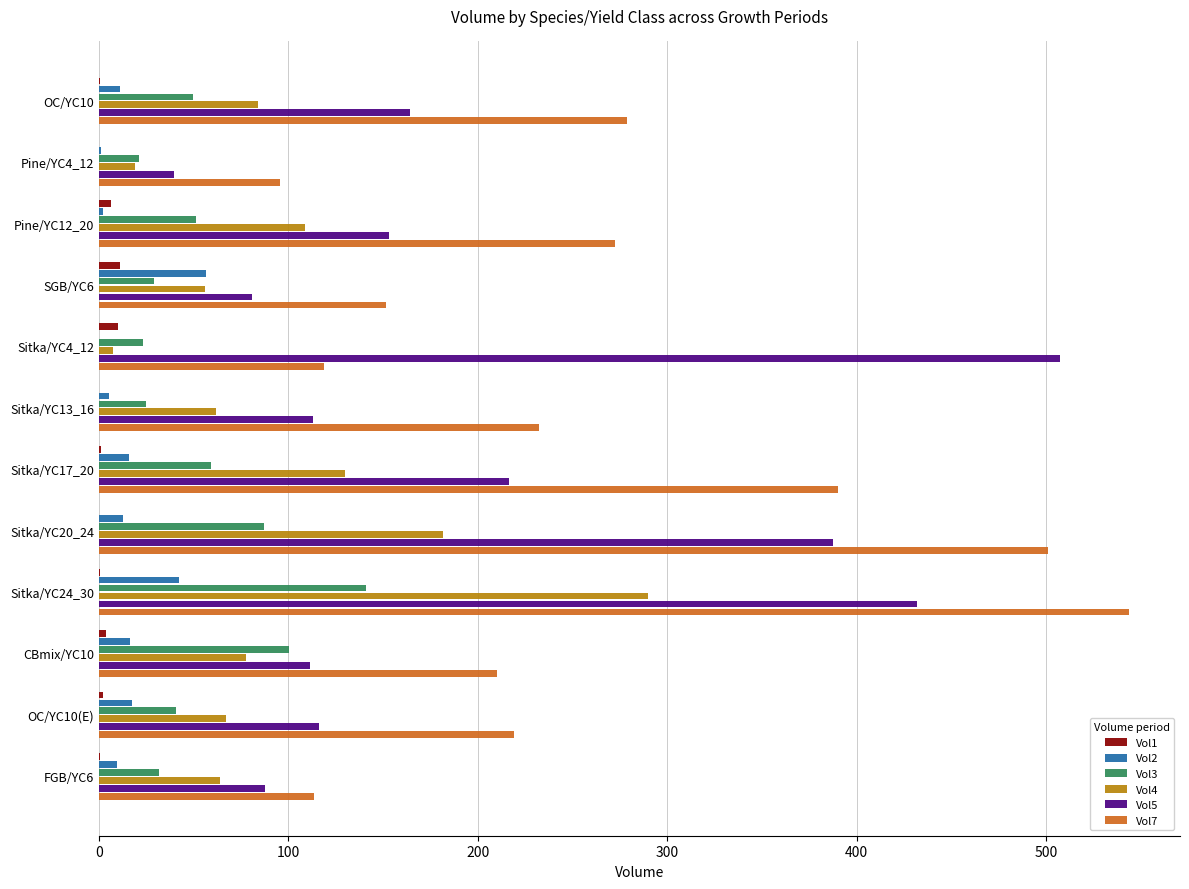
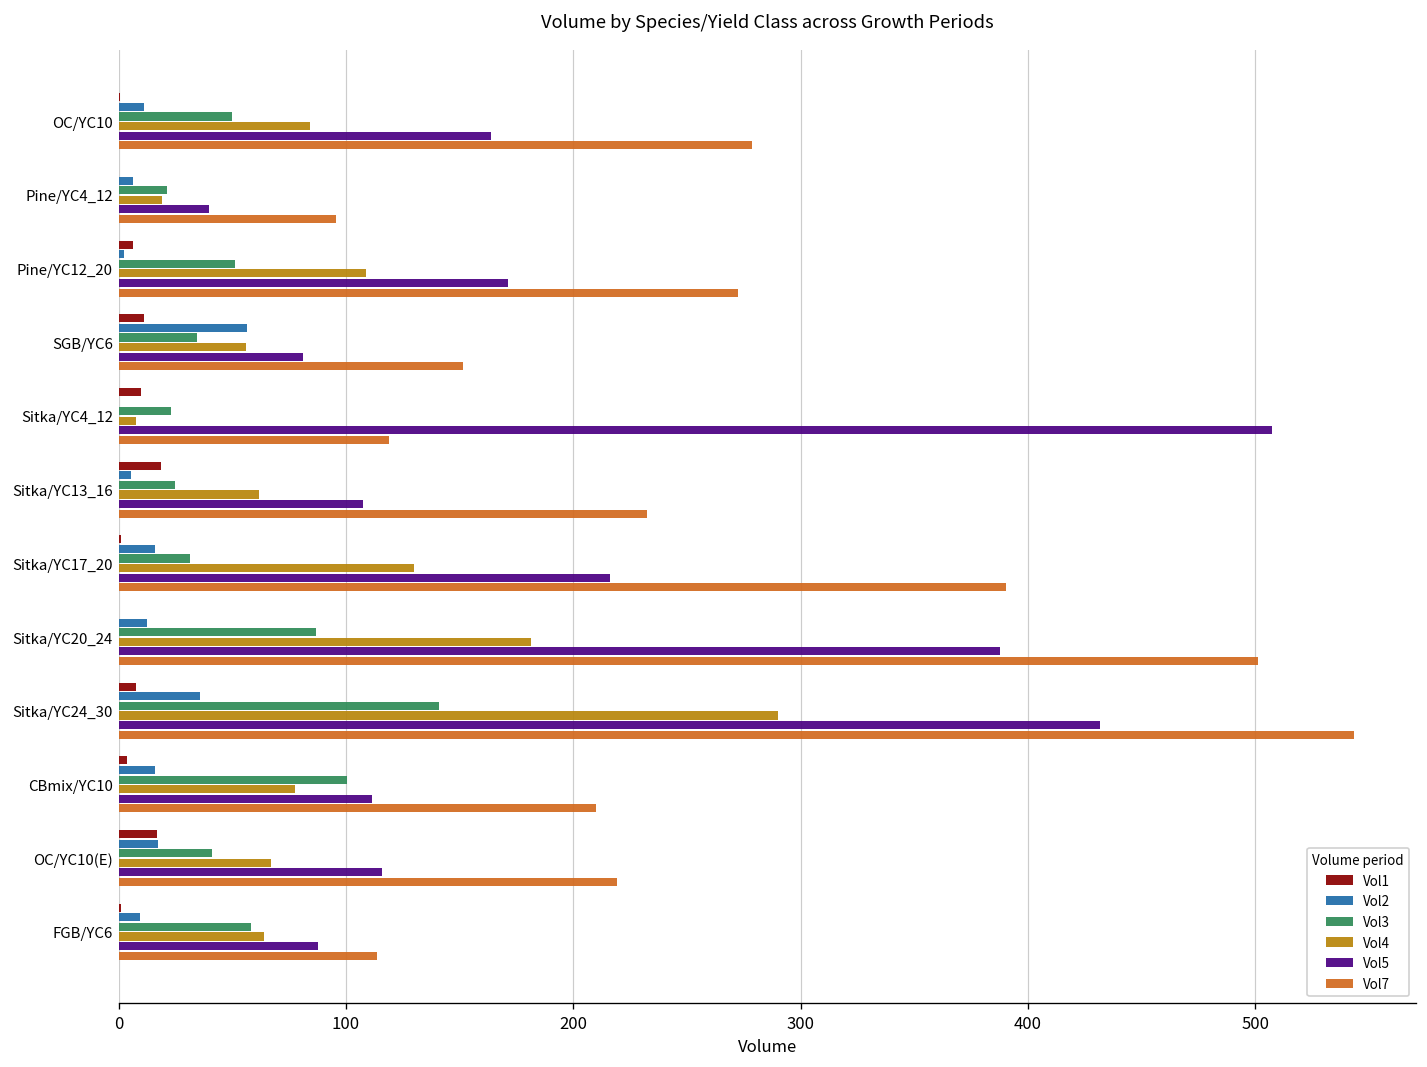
  {
    "Vol1": {
      "Pine/YC12_20": 6,
      "SGB/YC6": 11,
      "Sitka/YC4_12": 10,
-     "Sitka/YC13_16": 0,
-     "Sitka/YC24_30": 0,
+     "Sitka/YC13_16": 18,
+     "Sitka/YC24_30": 8,
      "CBmix/YC10": 4,
-     "OC/YC10(E)": 2
+     "OC/YC10(E)": 17
    },
    "Vol2": {
      "OC/YC10": 11,
-     "Pine/YC4_12": 1,
+     "Pine/YC4_12": 6,
      "Pine/YC12_20": 2,
      "SGB/YC6": 56,
      "Sitka/YC13_16": 6,
      "Sitka/YC17_20": 16,
      "Sitka/YC20_24": 13,
-     "Sitka/YC24_30": 42,
+     "Sitka/YC24_30": 36,
      "CBmix/YC10": 16,
      "OC/YC10(E)": 17,
      "FGB/YC6": 10
    },
    "Vol3": {
      "OC/YC10": 50,
      "Pine/YC4_12": 21,
      "Pine/YC12_20": 51,
-     "SGB/YC6": 29,
+     "SGB/YC6": 34,
      "Sitka/YC4_12": 23,
      "Sitka/YC13_16": 25,
-     "Sitka/YC17_20": 59,
+     "Sitka/YC17_20": 31,
      "Sitka/YC20_24": 87,
      "Sitka/YC24_30": 141,
      "CBmix/YC10": 101,
      "OC/YC10(E)": 41,
-     "FGB/YC6": 32
+     "FGB/YC6": 58
    },
    "Vol5": {
      "OC/YC10": 164,
      "Pine/YC4_12": 40,
-     "Pine/YC12_20": 153,
+     "Pine/YC12_20": 171,
      "SGB/YC6": 81,
      "Sitka/YC4_12": 507,
-     "Sitka/YC13_16": 113,
+     "Sitka/YC13_16": 108,
      "Sitka/YC17_20": 216,
      "Sitka/YC20_24": 388,
      "Sitka/YC24_30": 432,
      "CBmix/YC10": 111,
      "OC/YC10(E)": 116,
      "FGB/YC6": 88
    }
  }
